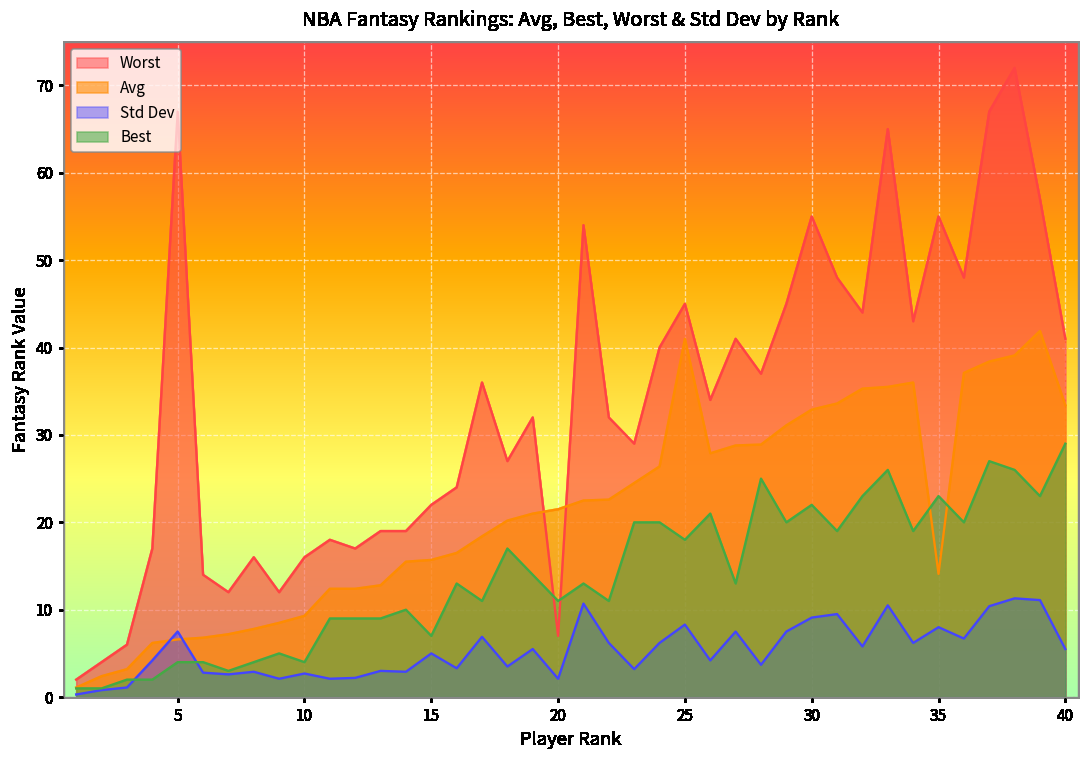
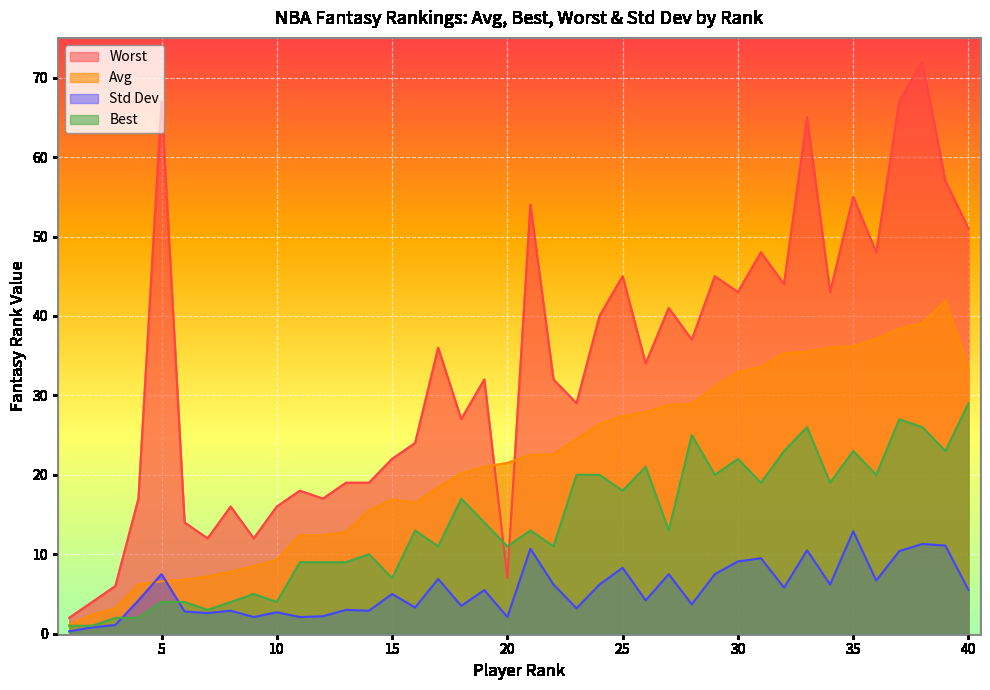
  {
    "Worst": {
      "10": 16,
      "15": 22,
      "20": 7,
      "25": 45,
-     "30": 55,
+     "30": 43,
      "35": 55,
-     "40": 41
+     "40": 51
    },
    "Avg": {
      "5": 7,
      "10": 9,
-     "15": 16,
+     "15": 17,
      "20": 22,
-     "25": 41,
+     "25": 27,
      "30": 33,
-     "35": 14,
+     "35": 36,
      "40": 33
    },
    "Std Dev": {
      "5": 8,
      "10": 3,
      "15": 5,
      "20": 2,
      "25": 8,
      "30": 9,
-     "35": 8,
+     "35": 13,
      "40": 6
    },
    "Best": {
      "5": 4,
      "10": 4,
      "15": 7,
      "20": 11,
      "25": 18,
      "30": 22,
      "35": 23,
      "40": 29
    }
  }
